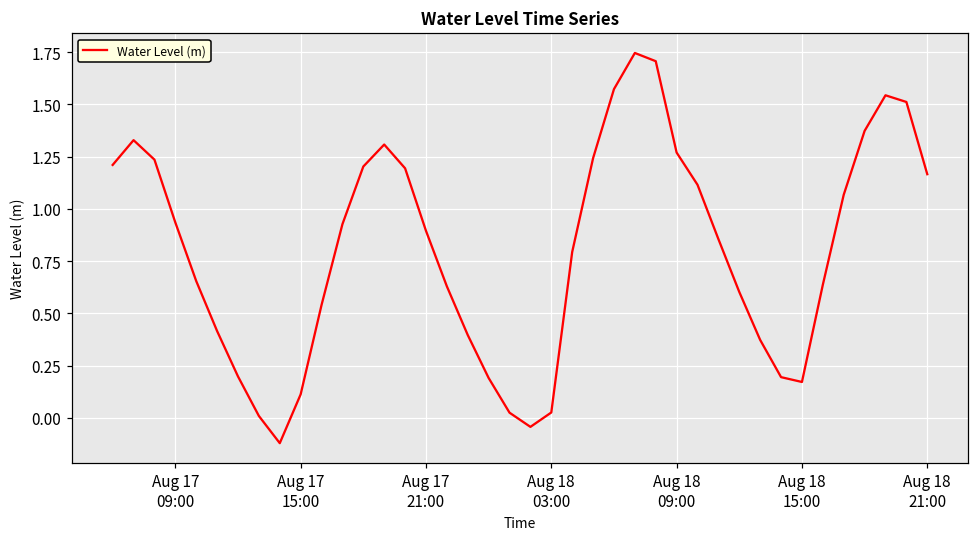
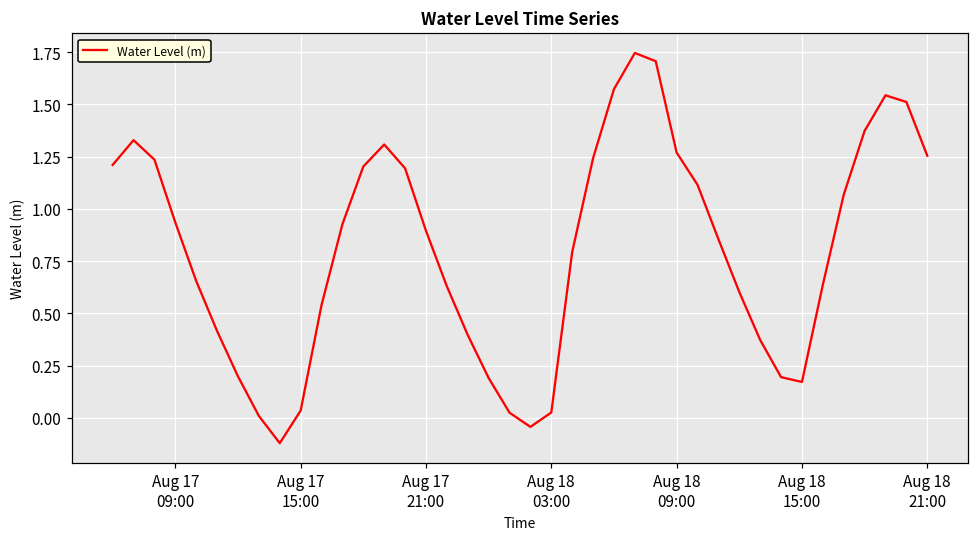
  {
    "Aug 17 09:00": 0.93,
-   "Aug 17 15:00": 0.11,
+   "Aug 17 15:00": 0.03,
    "Aug 17 21:00": 0.89,
    "Aug 18 03:00": 0.03,
    "Aug 18 09:00": 1.27,
    "Aug 18 15:00": 0.17,
-   "Aug 18 21:00": 1.17
+   "Aug 18 21:00": 1.25
  }
